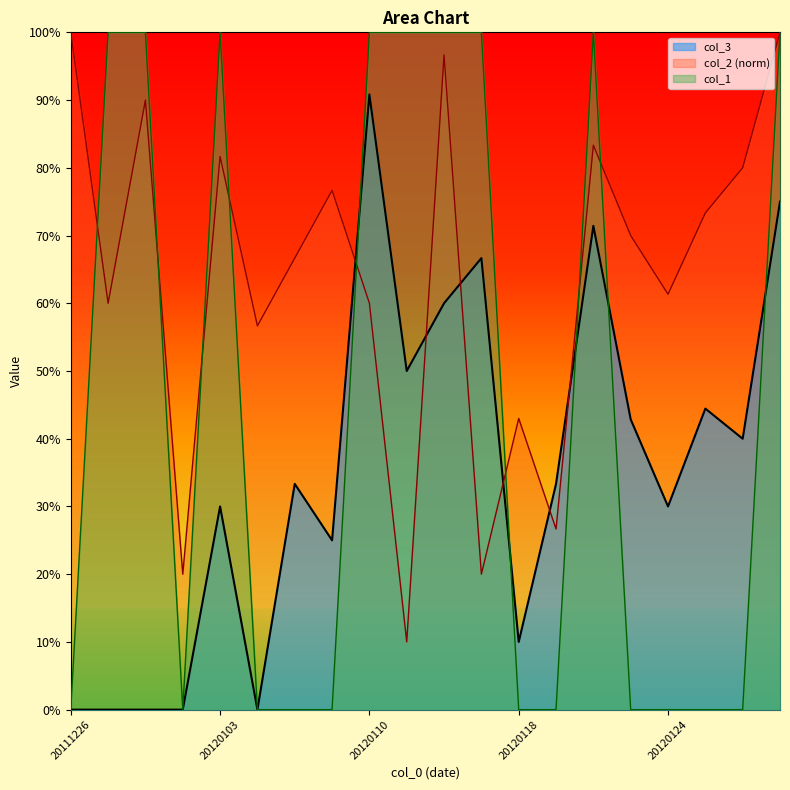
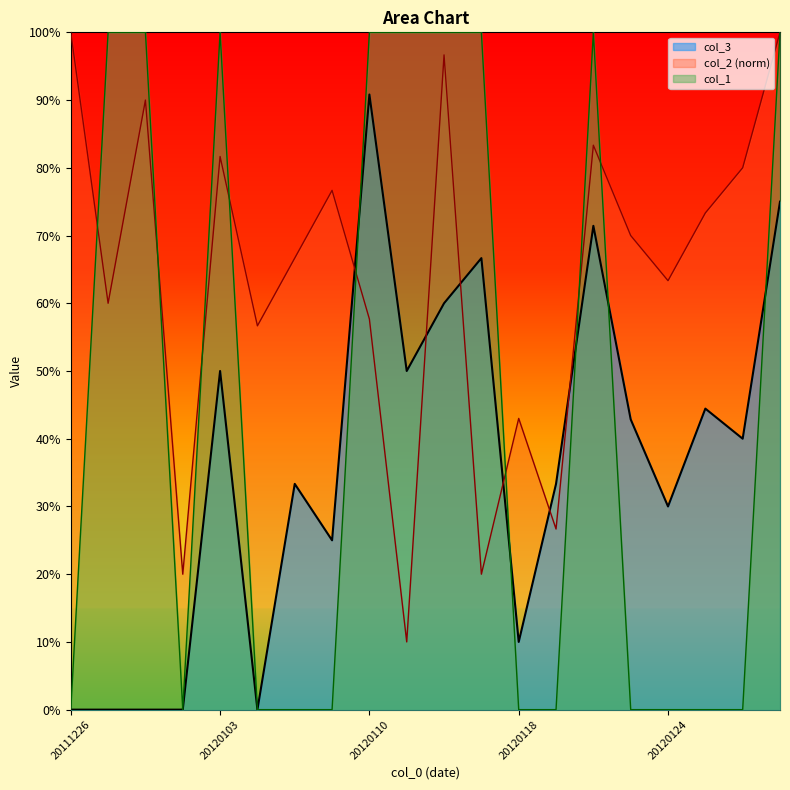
  {
    "col_3": {
-     "20120103": "30%",
+     "20120103": "50%",
      "20120110": "91%",
      "20120118": "10%",
      "20120124": "30%"
    },
    "col_2 (norm)": {
      "20111226": "100%",
      "20120103": "82%",
-     "20120110": "60%",
+     "20120110": "58%",
      "20120118": "43%",
-     "20120124": "61%"
+     "20120124": "63%"
    },
    "col_1": {
      "20120103": "100%",
      "20120110": "100%",
      "20120118": "0%",
      "20120124": "0%"
    }
  }
